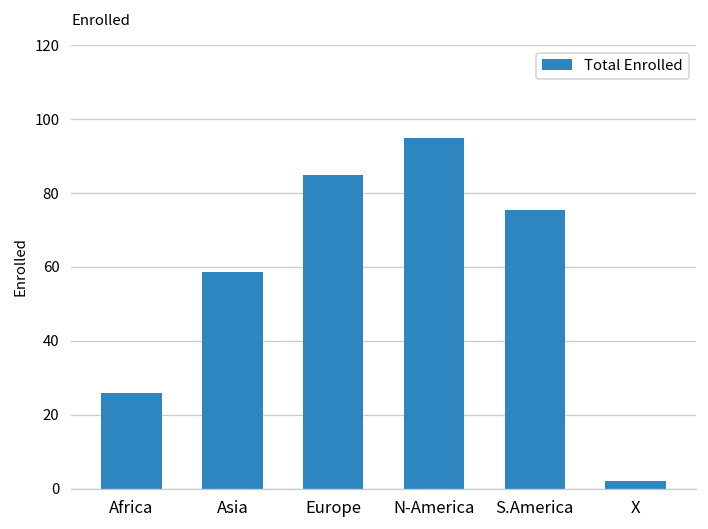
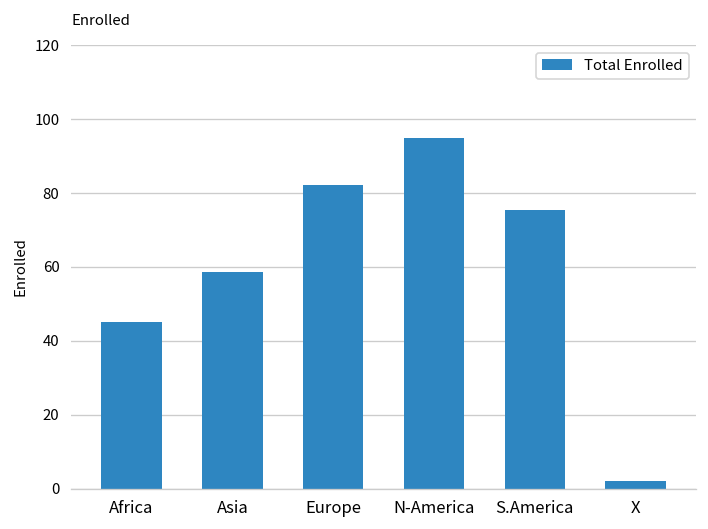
  {
-   "Africa": 26,
+   "Africa": 45,
    "Asia": 59,
-   "Europe": 85,
+   "Europe": 82,
    "N-America": 95,
    "S.America": 75,
    "X": 2
  }
